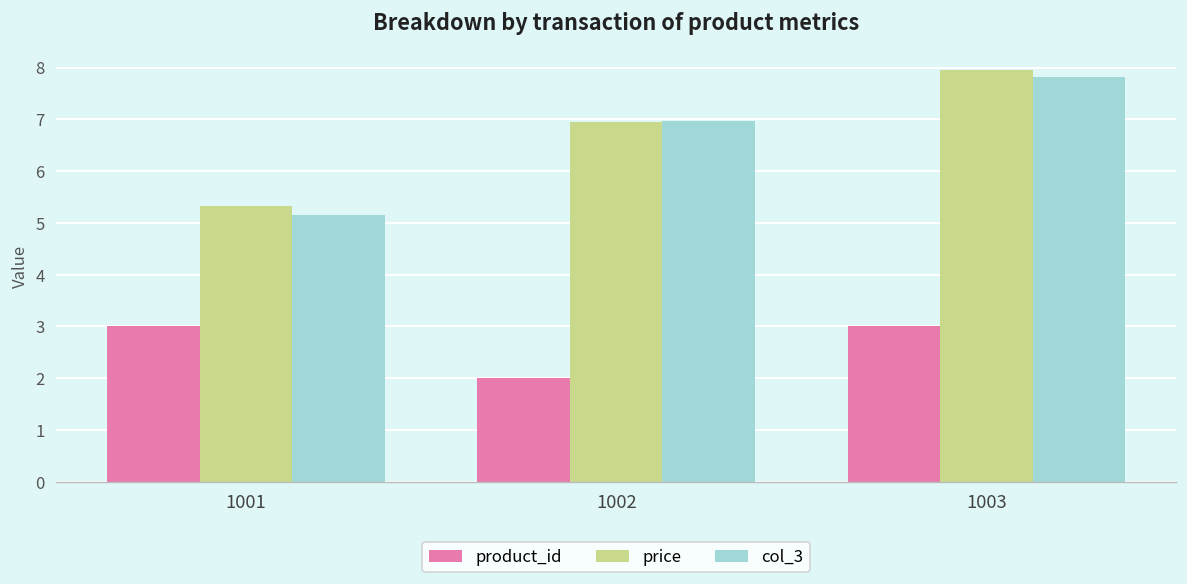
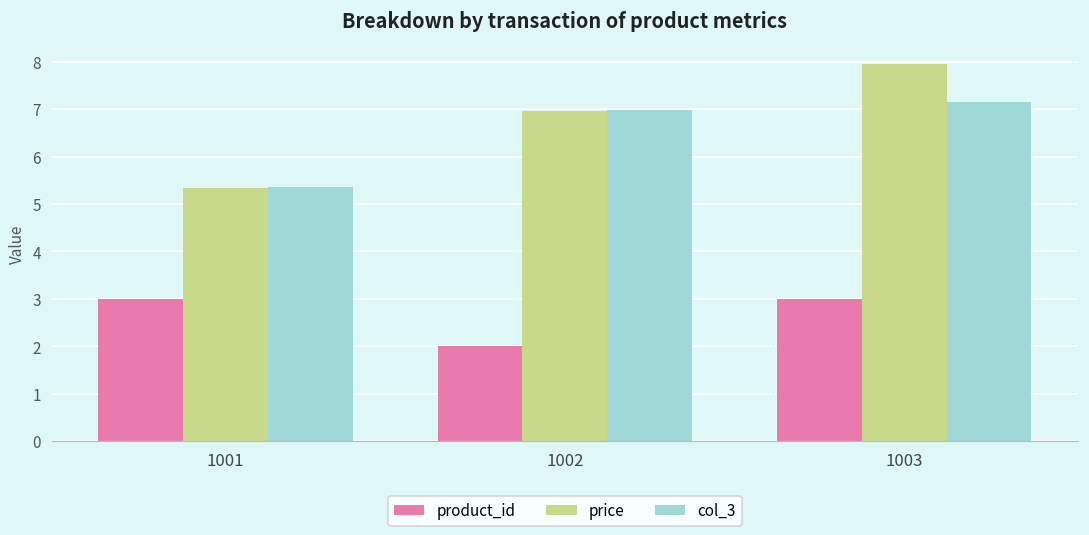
  {
    "product_id": {
      "1001": 3.0,
      "1002": 2.0,
      "1003": 3.0
    },
    "price": {
      "1001": 5.3,
      "1002": 7.0,
      "1003": 8.0
    },
    "col_3": {
-     "1001": 5.2,
+     "1001": 5.4,
      "1002": 7.0,
-     "1003": 7.8
+     "1003": 7.2
    }
  }
